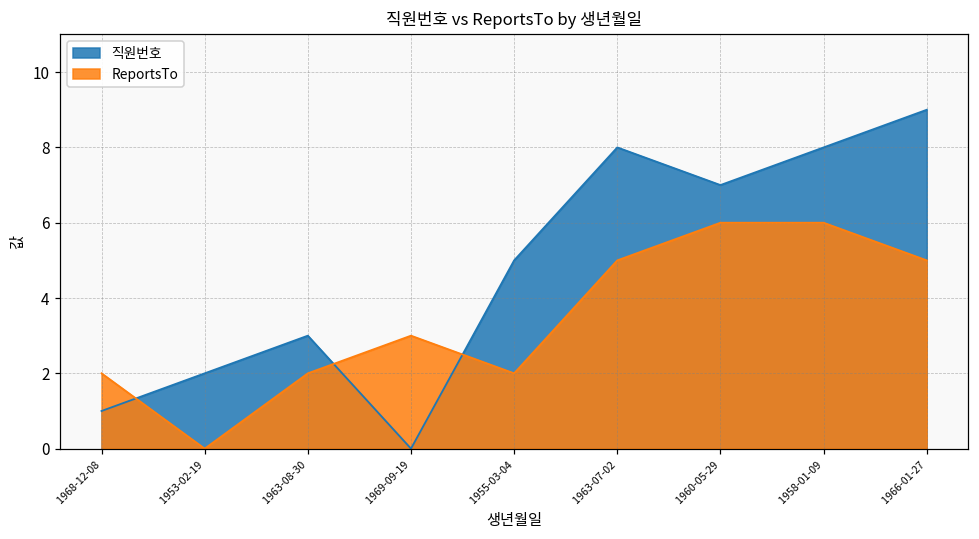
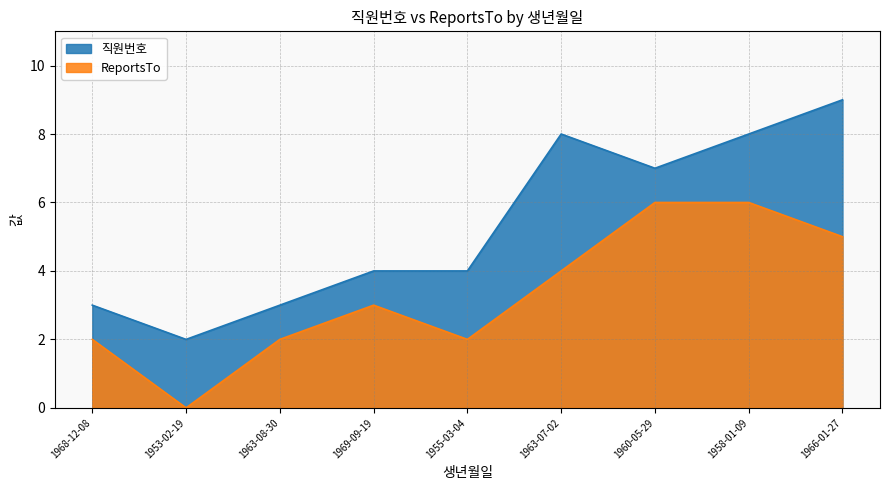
  {
    "직원번호": {
-     "1968-12-08": 1,
+     "1968-12-08": 3,
      "1953-02-19": 2,
      "1963-08-30": 3,
-     "1969-09-19": 0,
-     "1955-03-04": 5,
+     "1969-09-19": 4,
+     "1955-03-04": 4,
      "1963-07-02": 8,
      "1960-05-29": 7,
      "1958-01-09": 8,
      "1966-01-27": 9
    },
    "ReportsTo": {
      "1968-12-08": 2,
      "1953-02-19": 0,
      "1963-08-30": 2,
      "1969-09-19": 3,
      "1955-03-04": 2,
-     "1963-07-02": 5,
+     "1963-07-02": 4,
      "1960-05-29": 6,
      "1958-01-09": 6,
      "1966-01-27": 5
    }
  }
